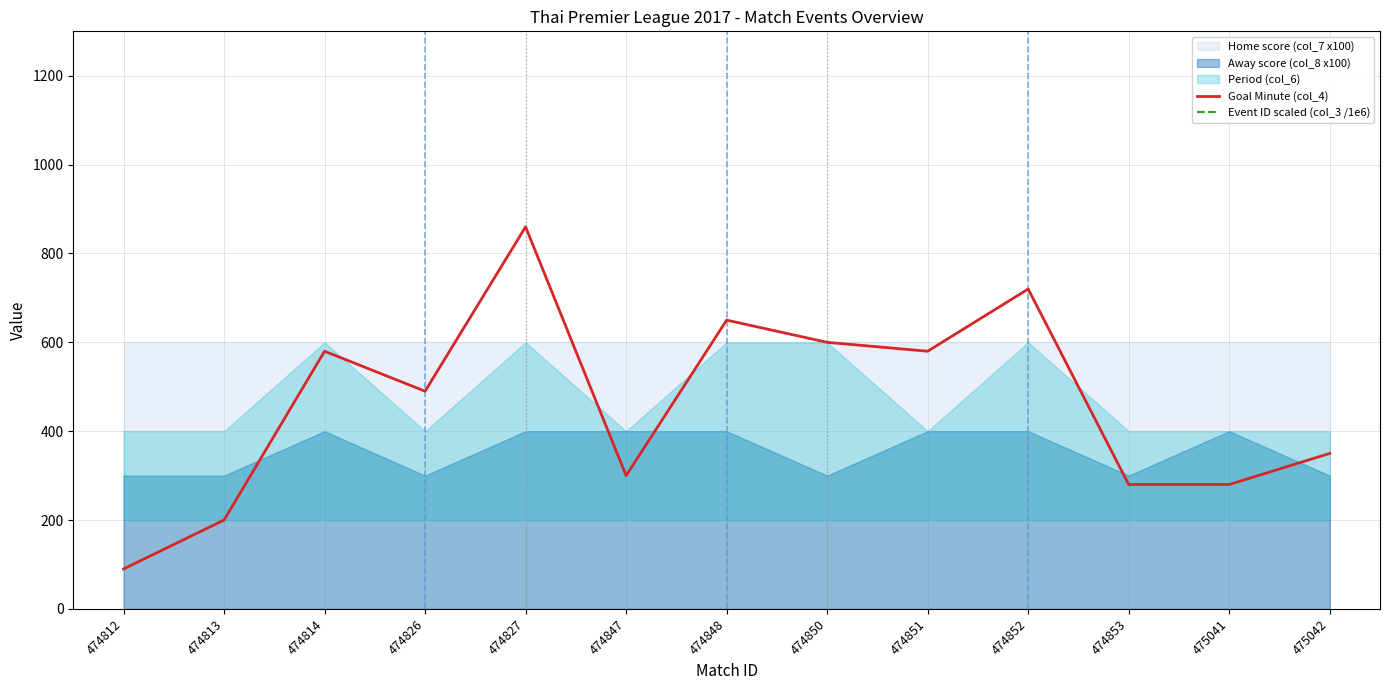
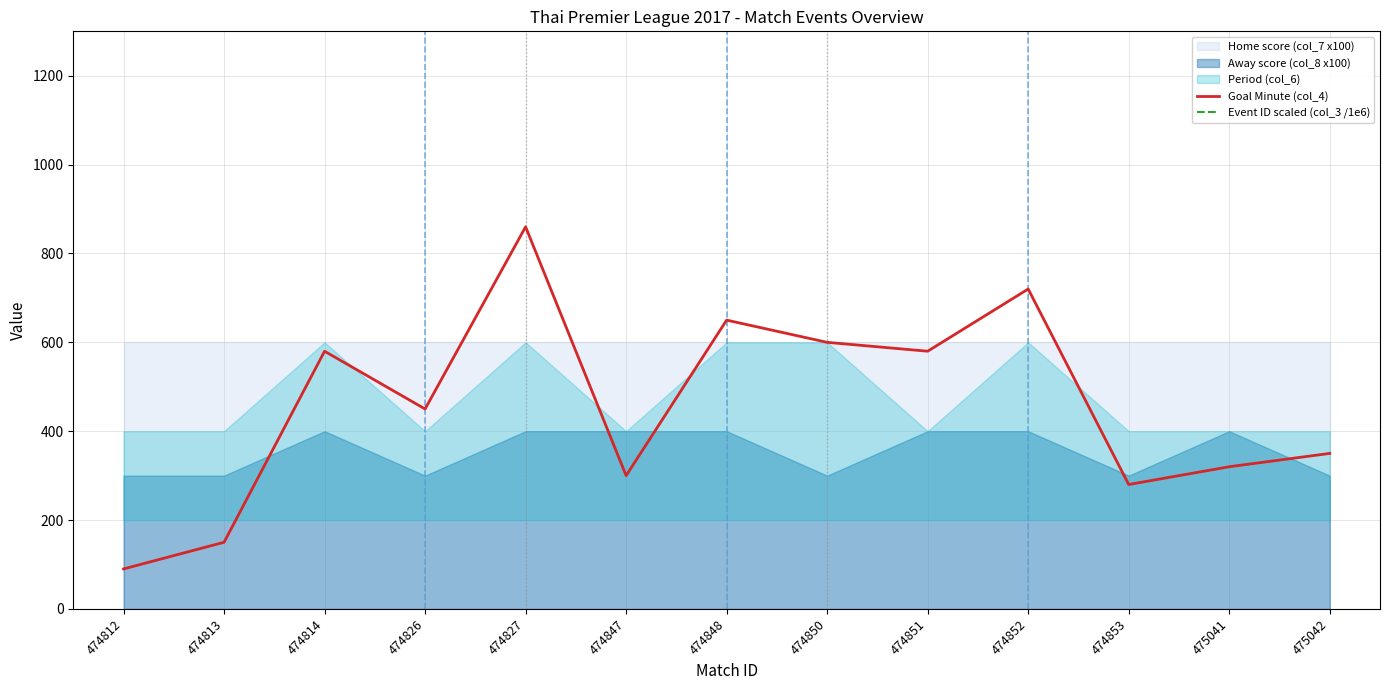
  {
    "Goal Minute (col_4)": {
      "474812": 90,
-     "474813": 200,
+     "474813": 150,
      "474814": 580,
-     "474826": 490,
+     "474826": 450,
      "474827": 860,
      "474847": 300,
      "474848": 650,
      "474851": 580,
      "474852": 720,
      "474853": 280,
-     "475041": 280,
+     "475041": 320,
      "475042": 350
    },
    "Home score (col_7 x100)": {
      "474812": 600,
      "474813": 600,
      "474826": 600,
      "474847": 600,
      "474851": 600,
      "474853": 600,
      "475041": 600,
      "475042": 600
    },
    "Away score (col_8 x100)": {
      "474812": 300,
      "474813": 300,
      "474814": 400,
      "474826": 300,
      "474827": 400,
      "474848": 400,
      "474850": 300,
      "474852": 400,
      "474853": 300,
      "475042": 300
    },
    "Period (col_6)": {
      "474812": 400,
      "474813": 400,
      "474826": 400,
      "474853": 400,
      "475042": 400
    }
  }
